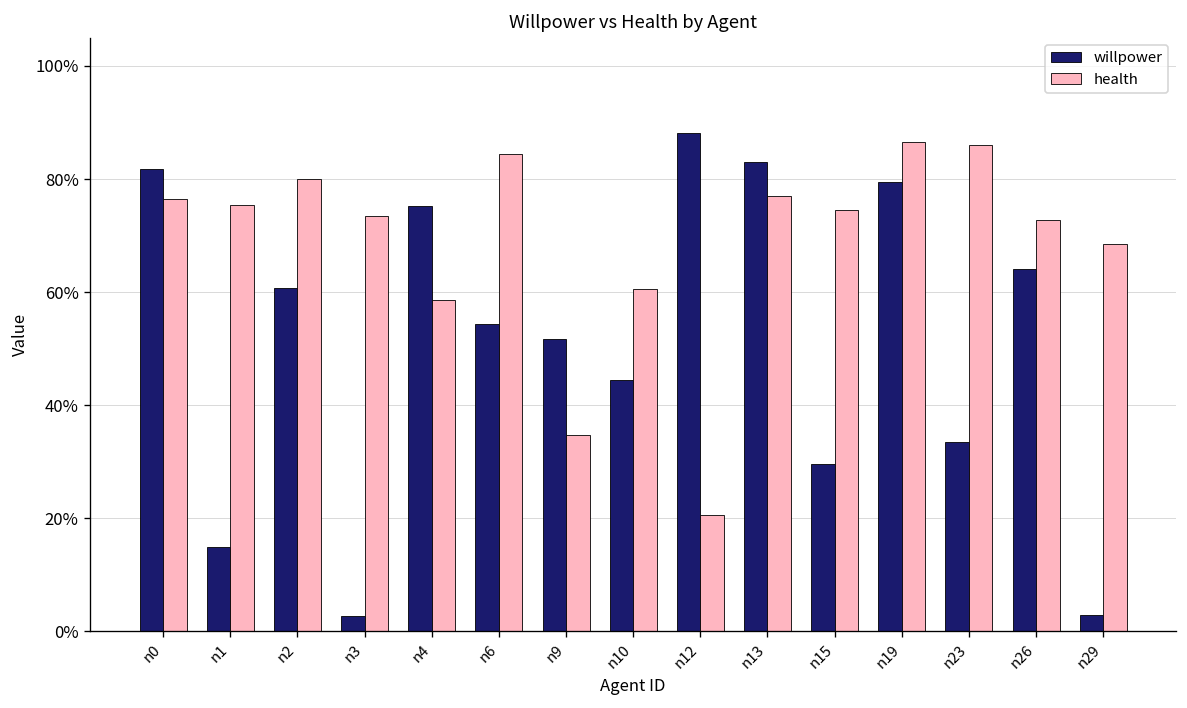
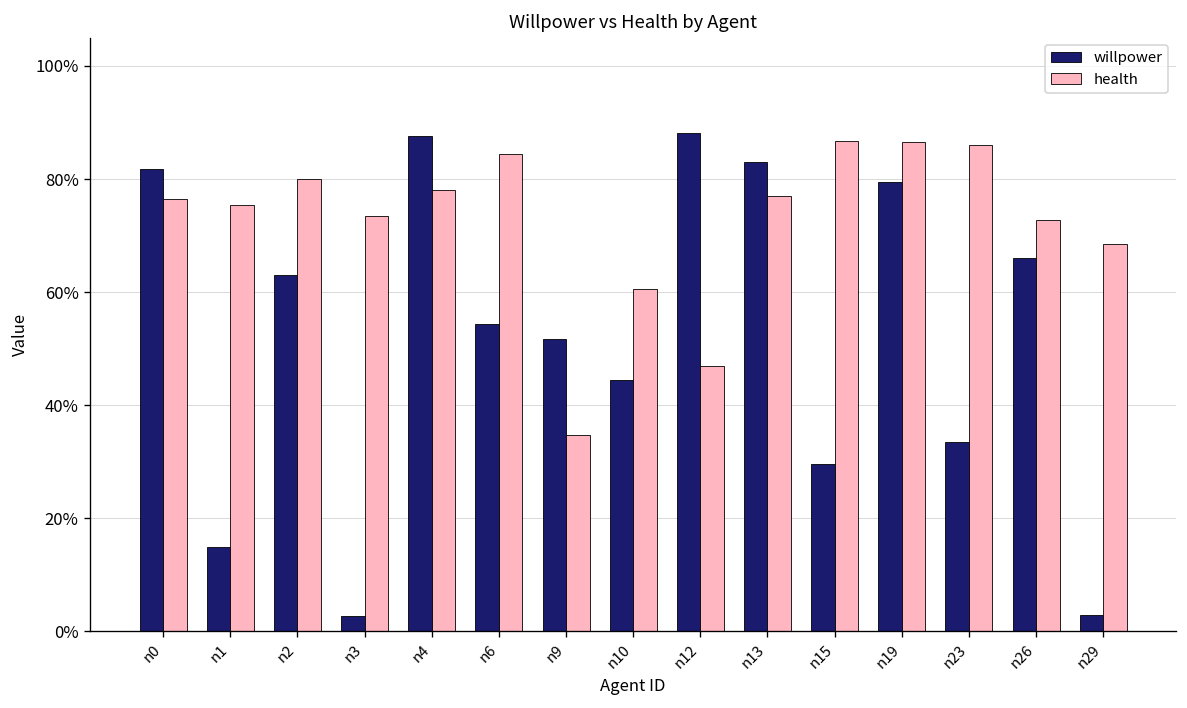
  {
    "willpower": {
      "n0": "82%",
      "n1": "15%",
-     "n2": "61%",
+     "n2": "63%",
      "n3": "3%",
-     "n4": "75%",
+     "n4": "88%",
      "n6": "54%",
      "n9": "52%",
      "n10": "44%",
      "n12": "88%",
      "n13": "83%",
      "n15": "30%",
      "n19": "79%",
      "n23": "34%",
-     "n26": "64%",
+     "n26": "66%",
      "n29": "3%"
    },
    "health": {
      "n0": "77%",
      "n1": "75%",
      "n2": "80%",
      "n3": "73%",
-     "n4": "59%",
+     "n4": "78%",
      "n6": "84%",
      "n9": "35%",
      "n10": "61%",
-     "n12": "21%",
+     "n12": "47%",
      "n13": "77%",
-     "n15": "75%",
+     "n15": "87%",
      "n19": "87%",
      "n23": "86%",
      "n26": "73%",
      "n29": "68%"
    }
  }
